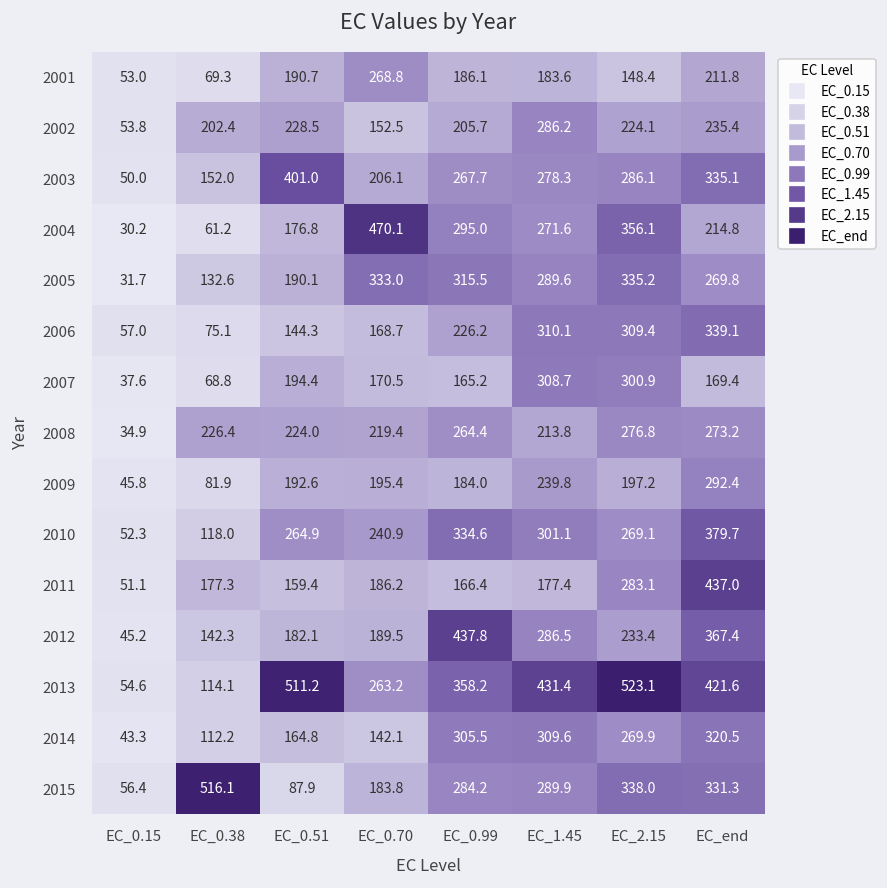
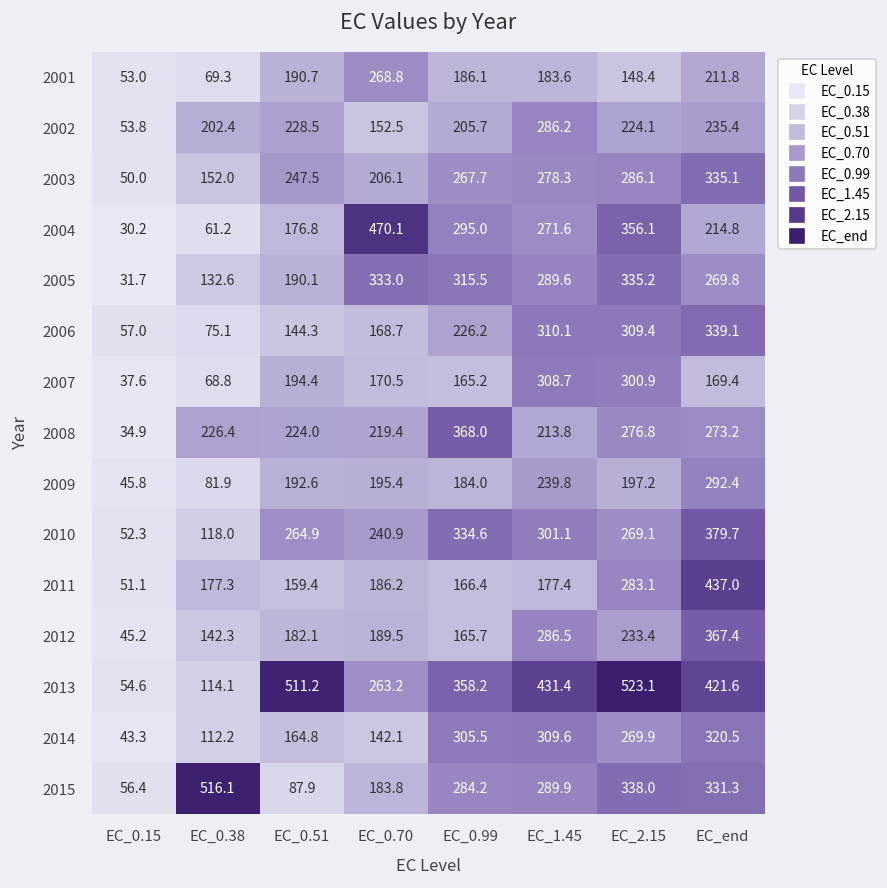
  {
    "2001": {
      "EC_0.15": 53.0,
      "EC_0.38": 69.3,
      "EC_0.51": 190.7,
      "EC_0.70": 268.8,
      "EC_0.99": 186.1,
      "EC_1.45": 183.6,
      "EC_2.15": 148.4,
      "EC_end": 211.8
    },
    "2002": {
      "EC_0.15": 53.8,
      "EC_0.38": 202.4,
      "EC_0.51": 228.5,
      "EC_0.70": 152.5,
      "EC_0.99": 205.7,
      "EC_1.45": 286.2,
      "EC_2.15": 224.1,
      "EC_end": 235.4
    },
    "2003": {
      "EC_0.15": 50.0,
      "EC_0.38": 152.0,
-     "EC_0.51": 401.0,
+     "EC_0.51": 247.5,
      "EC_0.70": 206.1,
      "EC_0.99": 267.7,
      "EC_1.45": 278.3,
      "EC_2.15": 286.1,
      "EC_end": 335.1
    },
    "2004": {
      "EC_0.15": 30.2,
      "EC_0.38": 61.2,
      "EC_0.51": 176.8,
      "EC_0.70": 470.1,
      "EC_0.99": 295.0,
      "EC_1.45": 271.6,
      "EC_2.15": 356.1,
      "EC_end": 214.8
    },
    "2005": {
      "EC_0.15": 31.7,
      "EC_0.38": 132.6,
      "EC_0.51": 190.1,
      "EC_0.70": 333.0,
      "EC_0.99": 315.5,
      "EC_1.45": 289.6,
      "EC_2.15": 335.2,
      "EC_end": 269.8
    },
    "2006": {
      "EC_0.15": 57.0,
      "EC_0.38": 75.1,
      "EC_0.51": 144.3,
      "EC_0.70": 168.7,
      "EC_0.99": 226.2,
      "EC_1.45": 310.1,
      "EC_2.15": 309.4,
      "EC_end": 339.1
    },
    "2007": {
      "EC_0.15": 37.6,
      "EC_0.38": 68.8,
      "EC_0.51": 194.4,
      "EC_0.70": 170.5,
      "EC_0.99": 165.2,
      "EC_1.45": 308.7,
      "EC_2.15": 300.9,
      "EC_end": 169.4
    },
    "2008": {
      "EC_0.15": 34.9,
      "EC_0.38": 226.4,
      "EC_0.51": 224.0,
      "EC_0.70": 219.4,
-     "EC_0.99": 264.4,
+     "EC_0.99": 368.0,
      "EC_1.45": 213.8,
      "EC_2.15": 276.8,
      "EC_end": 273.2
    },
    "2009": {
      "EC_0.15": 45.8,
      "EC_0.38": 81.9,
      "EC_0.51": 192.6,
      "EC_0.70": 195.4,
      "EC_0.99": 184.0,
      "EC_1.45": 239.8,
      "EC_2.15": 197.2,
      "EC_end": 292.4
    },
    "2010": {
      "EC_0.15": 52.3,
      "EC_0.38": 118.0,
      "EC_0.51": 264.9,
      "EC_0.70": 240.9,
      "EC_0.99": 334.6,
      "EC_1.45": 301.1,
      "EC_2.15": 269.1,
      "EC_end": 379.7
    },
    "2011": {
      "EC_0.15": 51.1,
      "EC_0.38": 177.3,
      "EC_0.51": 159.4,
      "EC_0.70": 186.2,
      "EC_0.99": 166.4,
      "EC_1.45": 177.4,
      "EC_2.15": 283.1,
      "EC_end": 437.0
    },
    "2012": {
      "EC_0.15": 45.2,
      "EC_0.38": 142.3,
      "EC_0.51": 182.1,
      "EC_0.70": 189.5,
-     "EC_0.99": 437.8,
+     "EC_0.99": 165.7,
      "EC_1.45": 286.5,
      "EC_2.15": 233.4,
      "EC_end": 367.4
    },
    "2013": {
      "EC_0.15": 54.6,
      "EC_0.38": 114.1,
      "EC_0.51": 511.2,
      "EC_0.70": 263.2,
      "EC_0.99": 358.2,
      "EC_1.45": 431.4,
      "EC_2.15": 523.1,
      "EC_end": 421.6
    },
    "2014": {
      "EC_0.15": 43.3,
      "EC_0.38": 112.2,
      "EC_0.51": 164.8,
      "EC_0.70": 142.1,
      "EC_0.99": 305.5,
      "EC_1.45": 309.6,
      "EC_2.15": 269.9,
      "EC_end": 320.5
    },
    "2015": {
      "EC_0.15": 56.4,
      "EC_0.38": 516.1,
      "EC_0.51": 87.9,
      "EC_0.70": 183.8,
      "EC_0.99": 284.2,
      "EC_1.45": 289.9,
      "EC_2.15": 338.0,
      "EC_end": 331.3
    }
  }
